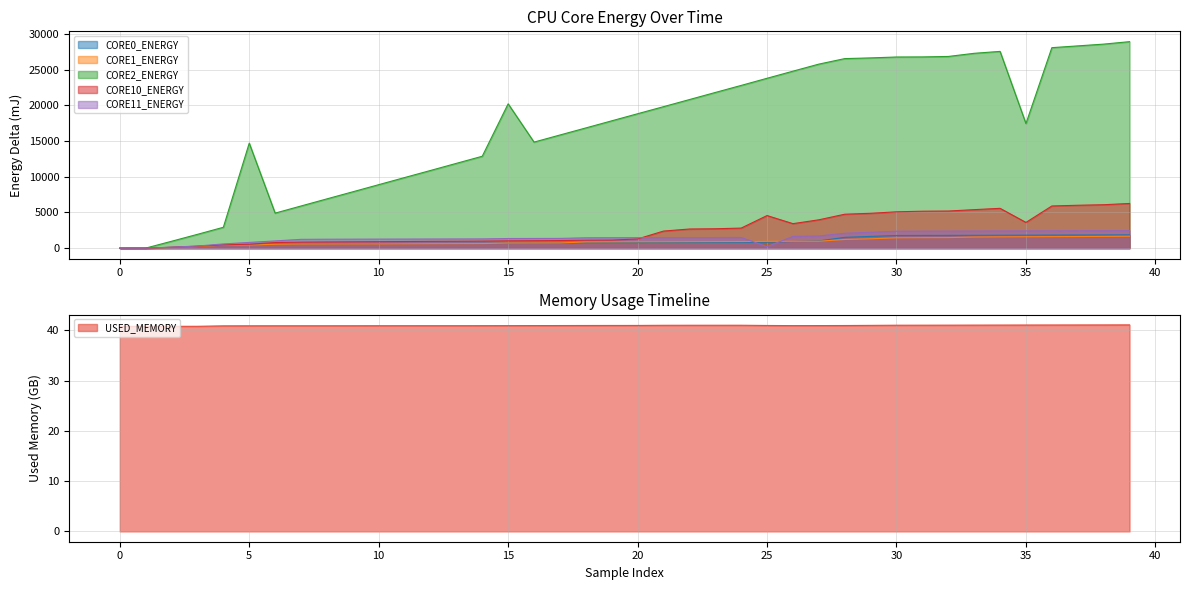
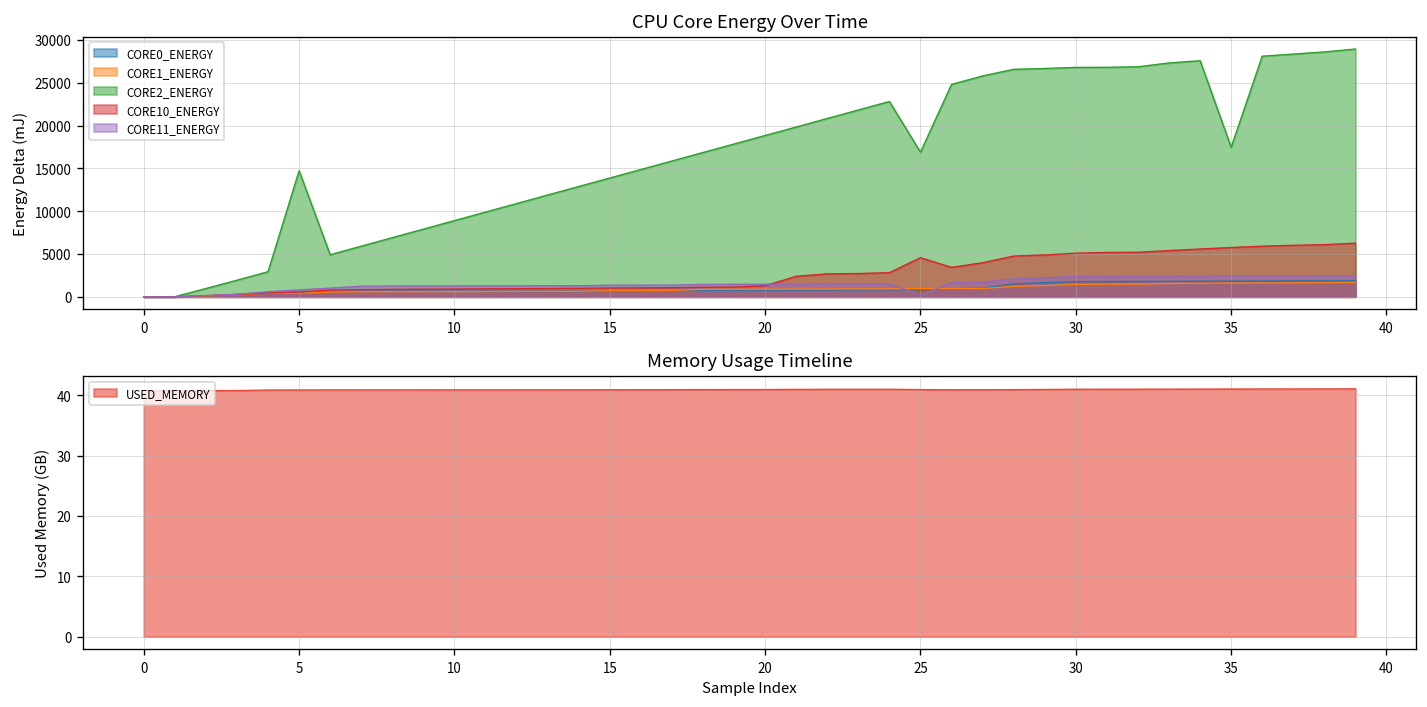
  {
    "CPU Core Energy Over Time": {
      "CORE2_ENERGY": {
        "5": 15000,
        "10": 9000,
-       "15": 20000,
+       "15": 14000,
        "20": 19000,
-       "25": 24000,
+       "25": 17000,
        "30": 27000,
        "35": 17000
      },
      "CORE10_ENERGY": {
        "25": 5000,
        "30": 5000,
-       "35": 4000
+       "35": 6000
      },
      "CORE11_ENERGY": {
        "10": 1000,
        "25": 0,
        "30": 2000,
        "35": 2000
      }
    },
    "Memory Usage Timeline": {
      "5": 41,
      "10": 41,
      "15": 41,
      "20": 41,
      "25": 41,
      "30": 41,
      "35": 41
    }
  }
